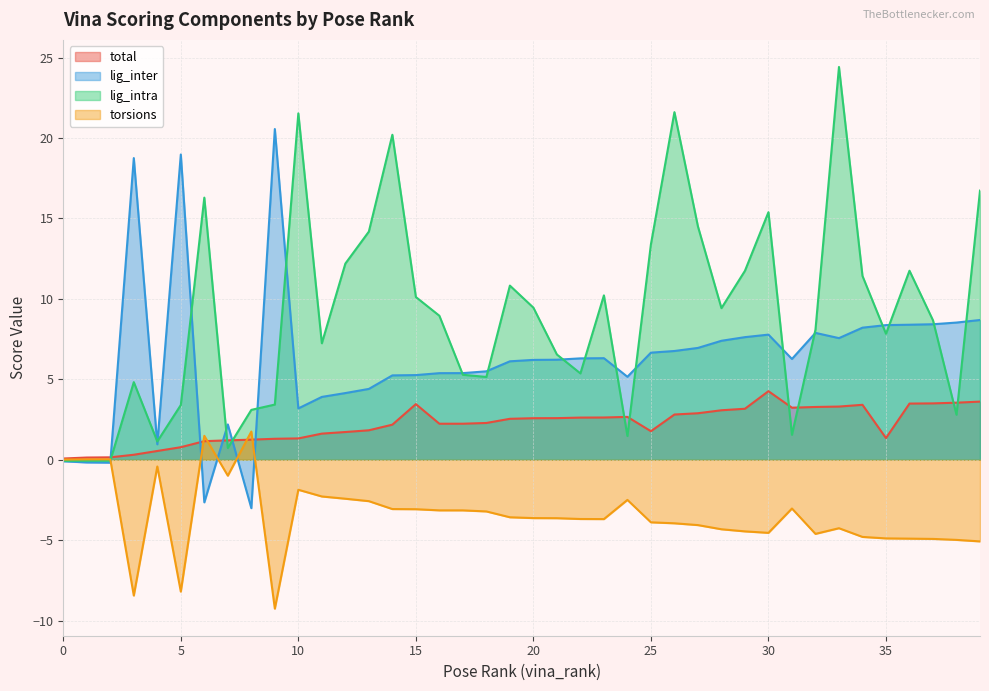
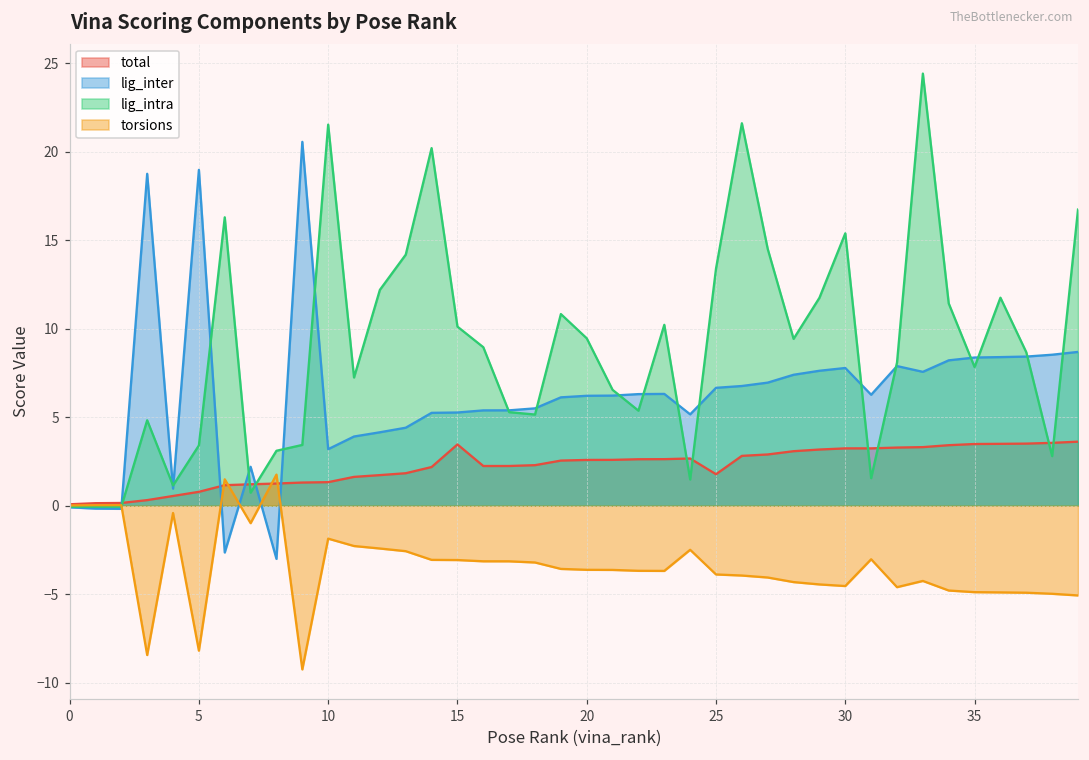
  {
    "total": {
      "5": 0.8,
      "10": 1.3,
      "15": 3.5,
      "20": 2.6,
      "25": 1.8,
-     "30": 4.3,
-     "35": 1.3
+     "30": 3.2,
+     "35": 3.5
    }
  }
